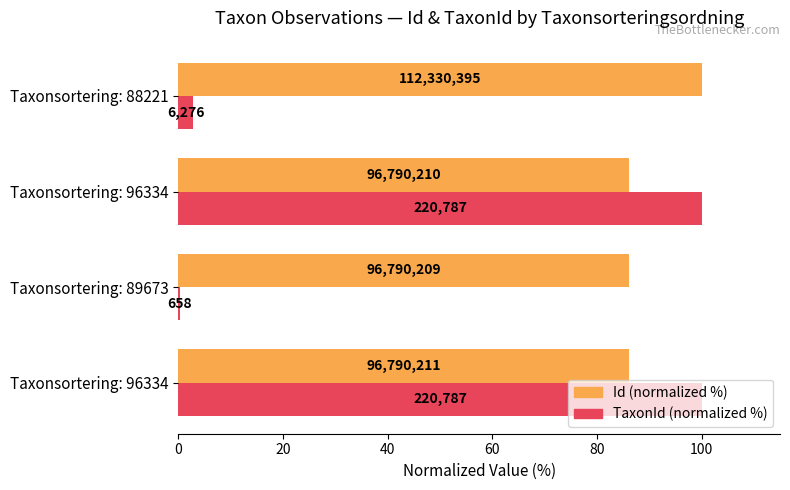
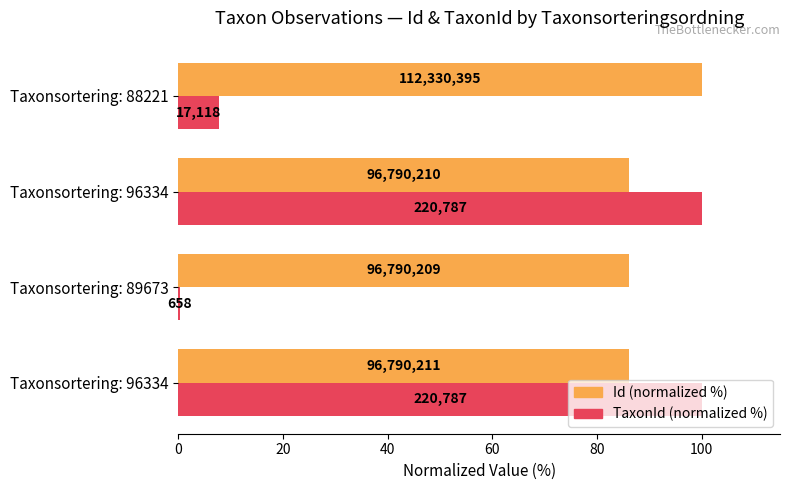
  {
    "TaxonId (normalized %)": {
-     "Taxonsortering: 88221": "6,276"
+     "Taxonsortering: 88221": "17,118"
    }
  }
